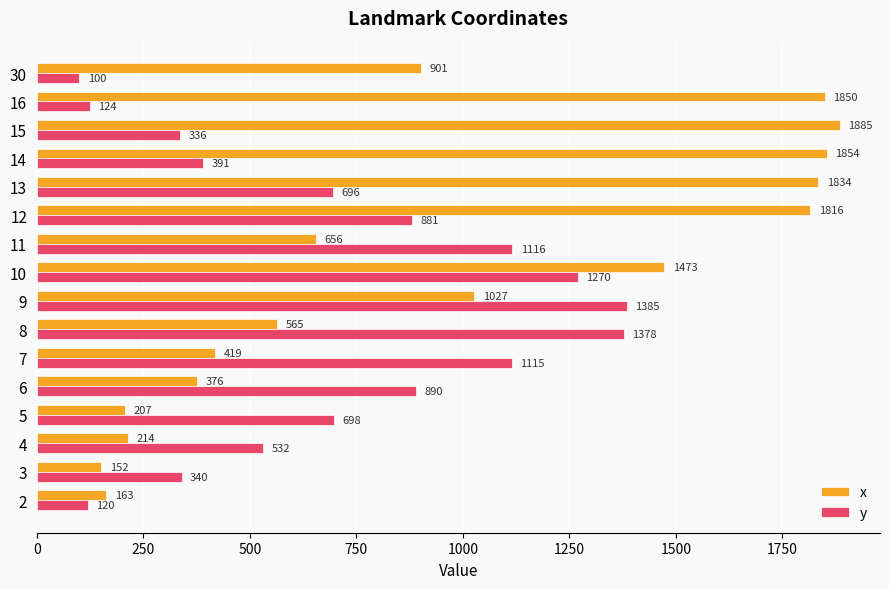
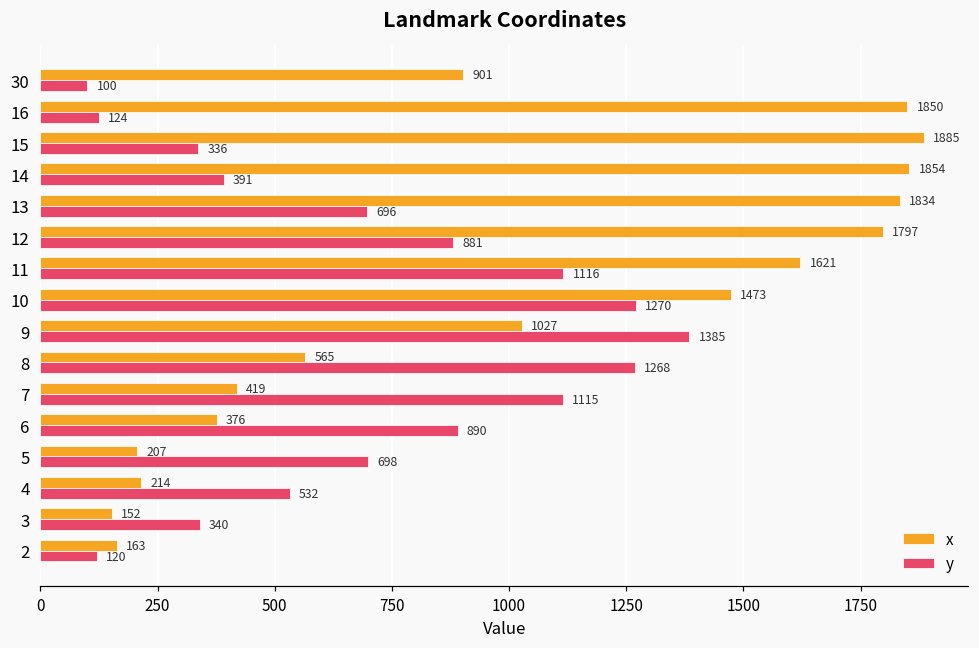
  {
    "x": {
      "30": 901,
      "16": 1850,
      "15": 1885,
      "14": 1854,
      "13": 1834,
-     "12": 1816,
-     "11": 656,
+     "12": 1797,
+     "11": 1621,
      "10": 1473,
      "9": 1027,
      "8": 565,
      "7": 419,
      "6": 376,
      "5": 207,
      "4": 214,
      "3": 152,
      "2": 163
    },
    "y": {
      "30": 100,
      "16": 124,
      "15": 336,
      "14": 391,
      "13": 696,
      "12": 881,
      "11": 1116,
      "10": 1270,
      "9": 1385,
-     "8": 1378,
+     "8": 1268,
      "7": 1115,
      "6": 890,
      "5": 698,
      "4": 532,
      "3": 340,
      "2": 120
    }
  }
